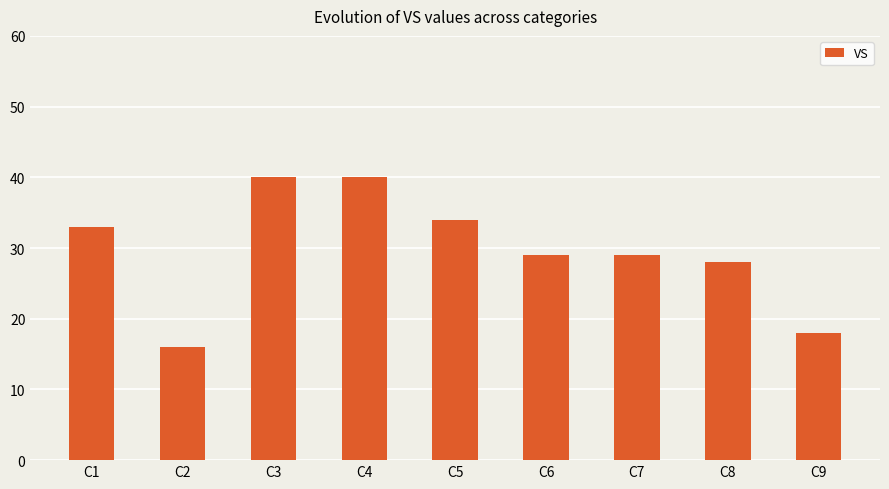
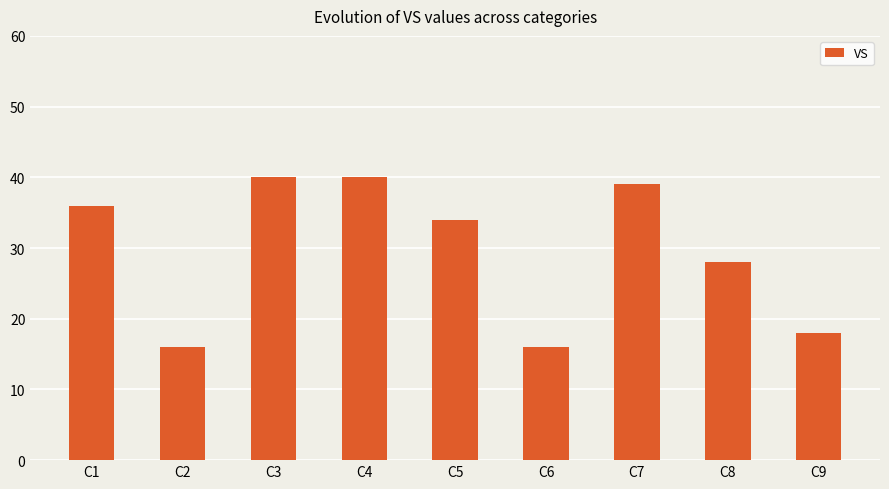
  {
-   "C1": 33,
+   "C1": 36,
    "C2": 16,
    "C3": 40,
    "C4": 40,
    "C5": 34,
-   "C6": 29,
-   "C7": 29,
+   "C6": 16,
+   "C7": 39,
    "C8": 28,
    "C9": 18
  }
